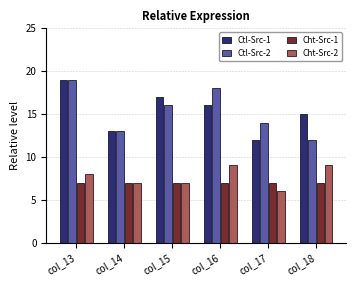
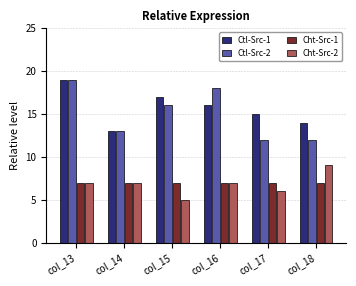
  {
    "Ctl-Src-1": {
      "col_13": 19,
      "col_14": 13,
      "col_15": 17,
      "col_16": 16,
-     "col_17": 12,
-     "col_18": 15
+     "col_17": 15,
+     "col_18": 14
    },
    "Ctl-Src-2": {
      "col_13": 19,
      "col_14": 13,
      "col_15": 16,
      "col_16": 18,
-     "col_17": 14,
+     "col_17": 12,
      "col_18": 12
    },
    "Cht-Src-1": {
      "col_13": 7,
      "col_14": 7,
      "col_15": 7,
      "col_16": 7,
      "col_17": 7,
      "col_18": 7
    },
    "Cht-Src-2": {
-     "col_13": 8,
+     "col_13": 7,
      "col_14": 7,
-     "col_15": 7,
-     "col_16": 9,
+     "col_15": 5,
+     "col_16": 7,
      "col_17": 6,
      "col_18": 9
    }
  }
